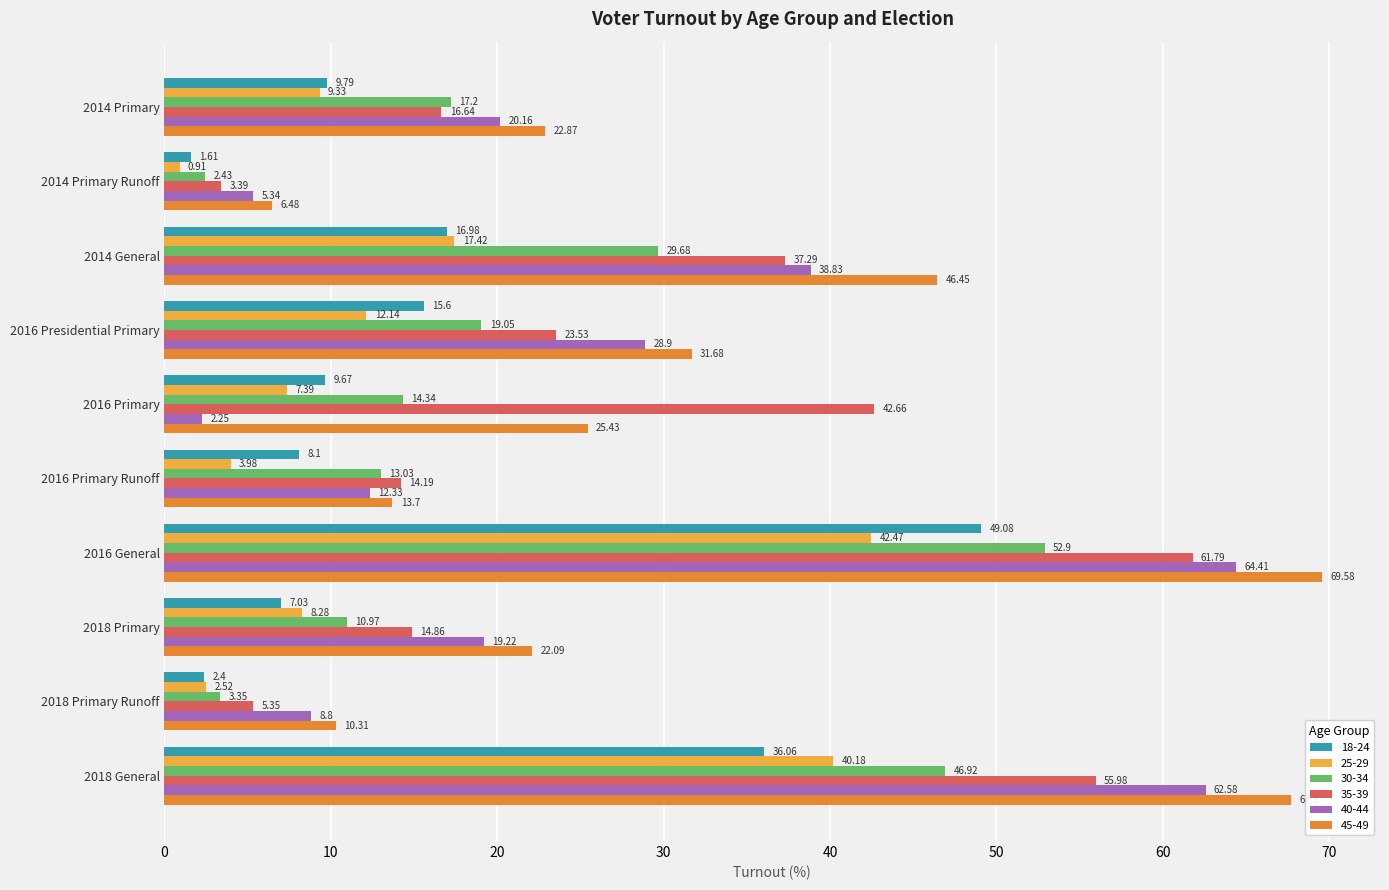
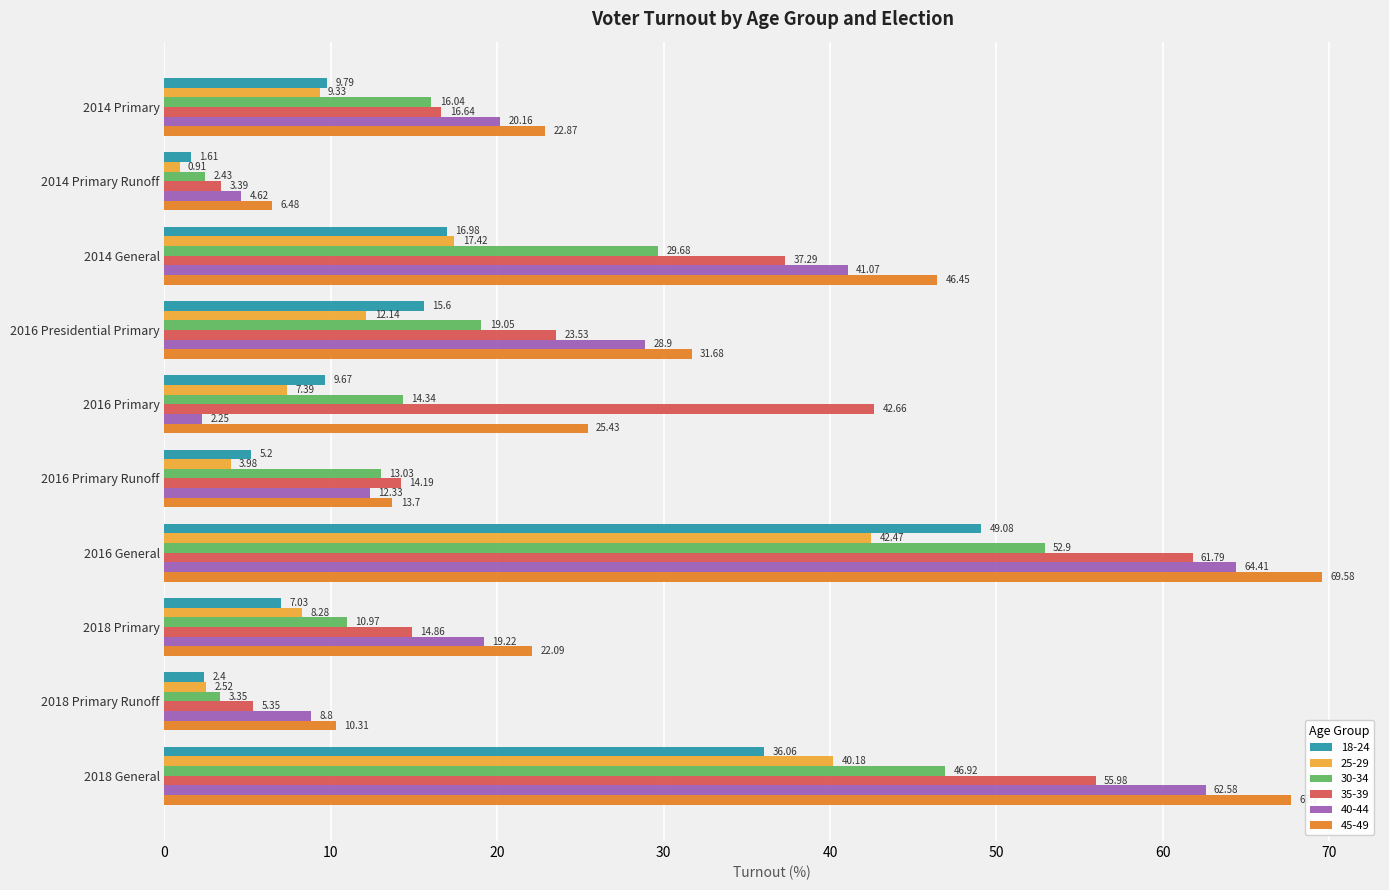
  {
    "18-24": {
      "2014 Primary": 9.79,
      "2014 Primary Runoff": 1.61,
      "2014 General": 16.98,
      "2016 Presidential Primary": 15.6,
      "2016 Primary": 9.67,
-     "2016 Primary Runoff": 8.1,
+     "2016 Primary Runoff": 5.2,
      "2016 General": 49.08,
      "2018 Primary": 7.03,
      "2018 Primary Runoff": 2.4,
      "2018 General": 36.06
    },
    "30-34": {
-     "2014 Primary": 17.2,
+     "2014 Primary": 16.04,
      "2014 Primary Runoff": 2.43,
      "2014 General": 29.68,
      "2016 Presidential Primary": 19.05,
      "2016 Primary": 14.34,
      "2016 Primary Runoff": 13.03,
      "2016 General": 52.9,
      "2018 Primary": 10.97,
      "2018 Primary Runoff": 3.35,
      "2018 General": 46.92
    },
    "35-39": {
      "2014 Primary": 16.64,
      "2014 Primary Runoff": 3.39,
      "2014 General": 37.29,
      "2016 Presidential Primary": 23.53,
      "2016 Primary": 42.66,
      "2016 Primary Runoff": 14.19,
      "2016 General": 61.79,
      "2018 Primary": 14.86,
      "2018 Primary Runoff": 5.35,
      "2018 General": 55.98
    },
    "40-44": {
      "2014 Primary": 20.16,
-     "2014 Primary Runoff": 5.34,
-     "2014 General": 38.83,
+     "2014 Primary Runoff": 4.62,
+     "2014 General": 41.07,
      "2016 Presidential Primary": 28.9,
      "2016 Primary": 2.25,
      "2016 Primary Runoff": 12.33,
      "2016 General": 64.41,
      "2018 Primary": 19.22,
      "2018 Primary Runoff": 8.8,
      "2018 General": 62.58
    }
  }
